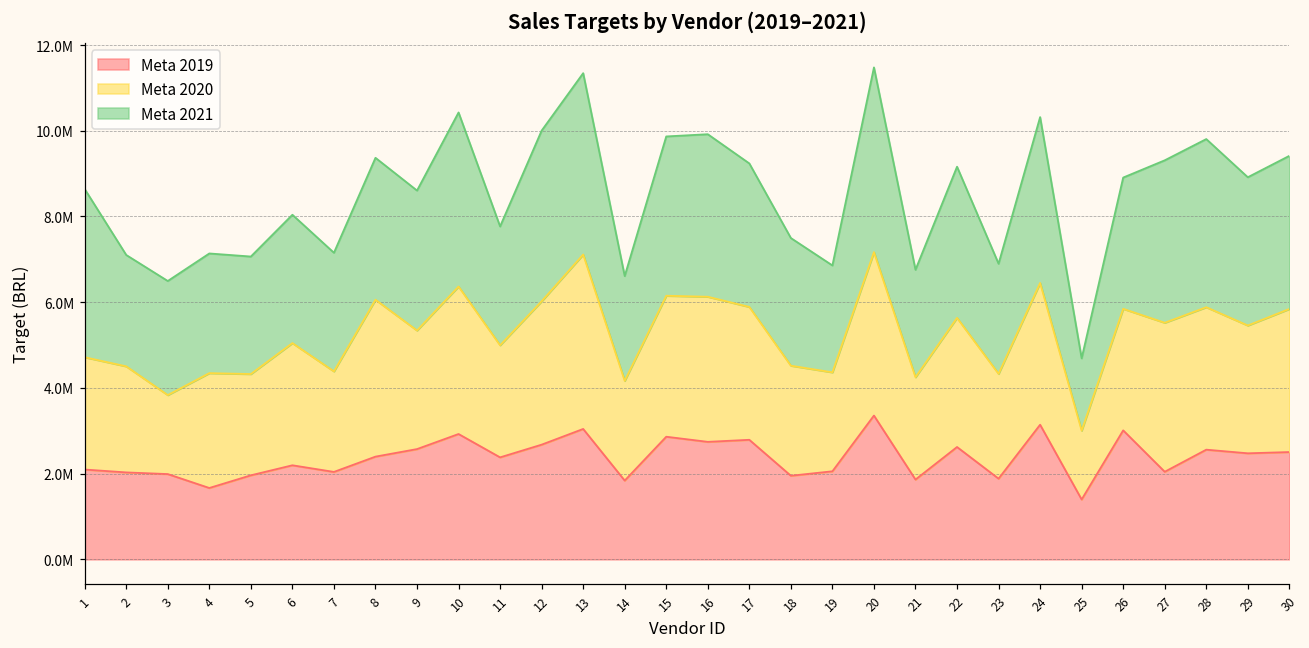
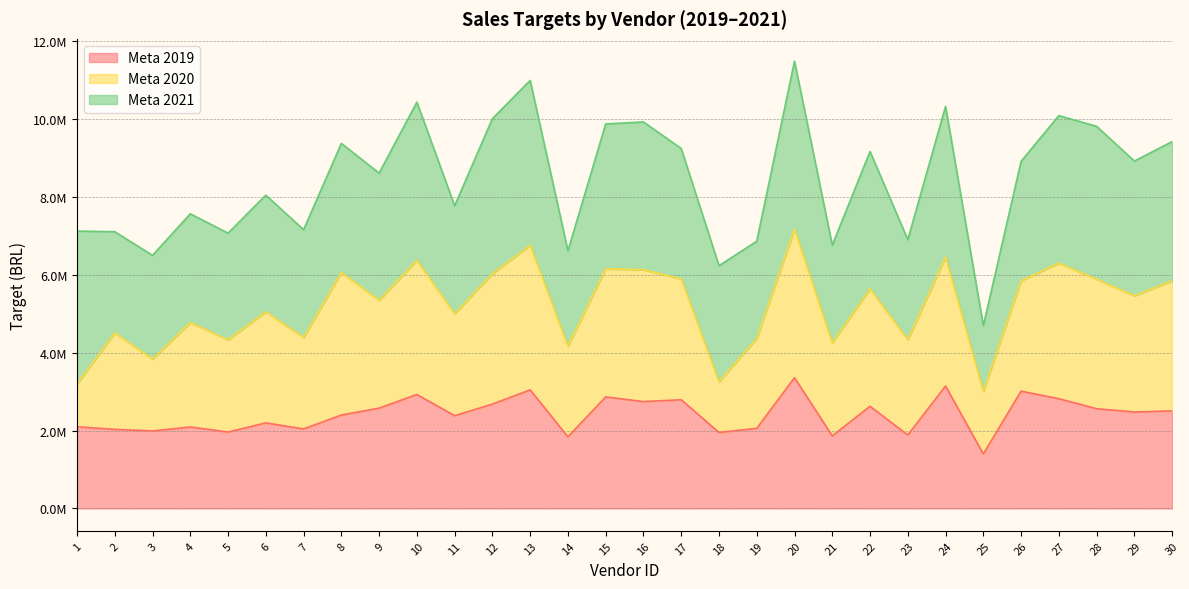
  {
    "Meta 2019": {
      "1": 2100000,
      "2": 2000000,
      "3": 2000000,
-     "4": 1700000,
+     "4": 2100000,
      "5": 2000000,
      "6": 2200000,
      "7": 2000000,
      "8": 2400000,
      "9": 2600000,
      "10": 2900000,
      "11": 2400000,
      "12": 2700000,
      "13": 3000000,
      "14": 1800000,
      "15": 2900000,
      "16": 2700000,
      "17": 2800000,
      "18": 2000000,
      "19": 2100000,
      "20": 3400000,
      "21": 1900000,
      "22": 2600000,
      "23": 1900000,
      "24": 3100000,
      "25": 1400000,
      "26": 3000000,
-     "27": 2000000,
+     "27": 2800000,
      "28": 2600000,
      "29": 2500000,
      "30": 2500000
    },
    "Meta 2020": {
-     "1": 2600000,
+     "1": 1100000,
      "2": 2500000,
      "3": 1800000,
      "4": 2700000,
      "5": 2400000,
      "6": 2900000,
      "7": 2300000,
      "8": 3700000,
      "9": 2800000,
      "10": 3400000,
      "11": 2600000,
      "12": 3300000,
-     "13": 4100000,
+     "13": 3700000,
      "14": 2300000,
      "15": 3300000,
      "16": 3400000,
      "17": 3100000,
-     "18": 2600000,
+     "18": 1300000,
      "19": 2300000,
      "20": 3800000,
      "21": 2400000,
      "22": 3000000,
      "23": 2400000,
      "24": 3300000,
      "25": 1600000,
      "26": 2800000,
      "27": 3500000,
      "28": 3300000,
      "29": 3000000,
      "30": 3300000
    },
    "Meta 2021": {
      "1": 3900000,
      "2": 2600000,
      "3": 2700000,
      "4": 2800000,
      "5": 2700000,
      "6": 3000000,
      "7": 2800000,
      "8": 3300000,
      "9": 3300000,
      "10": 4100000,
      "11": 2800000,
      "12": 4000000,
      "13": 4200000,
      "14": 2400000,
      "15": 3700000,
      "16": 3800000,
      "17": 3300000,
      "18": 3000000,
      "19": 2500000,
      "20": 4300000,
      "21": 2500000,
      "22": 3500000,
      "23": 2600000,
      "24": 3900000,
      "25": 1700000,
      "26": 3100000,
      "27": 3800000,
      "28": 3900000,
      "29": 3500000,
      "30": 3600000
    }
  }
